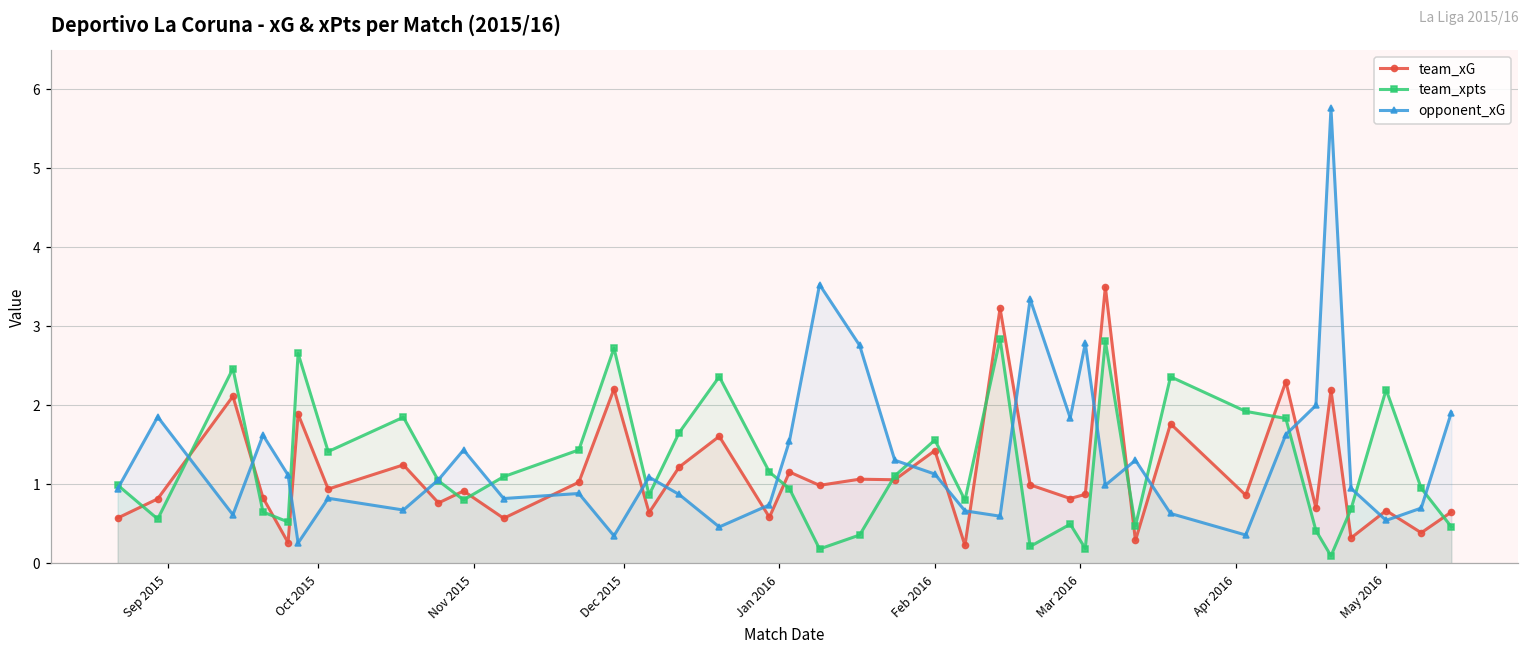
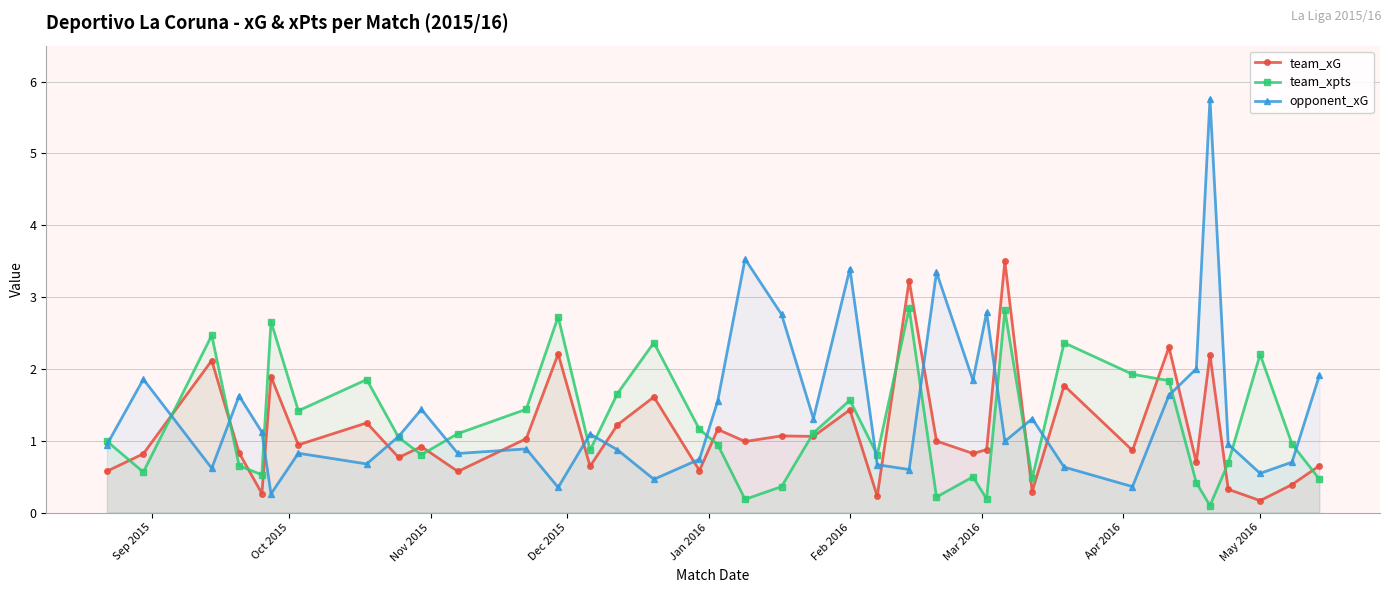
  {
    "team_xG": {
      "Feb 2016": 1.4,
-     "May 2016": 0.7
+     "May 2016": 0.2
    },
    "team_xpts": {
      "Feb 2016": 1.6,
      "May 2016": 2.2
    },
    "opponent_xG": {
-     "Feb 2016": 1.1,
+     "Feb 2016": 3.4,
      "May 2016": 0.5
    }
  }
